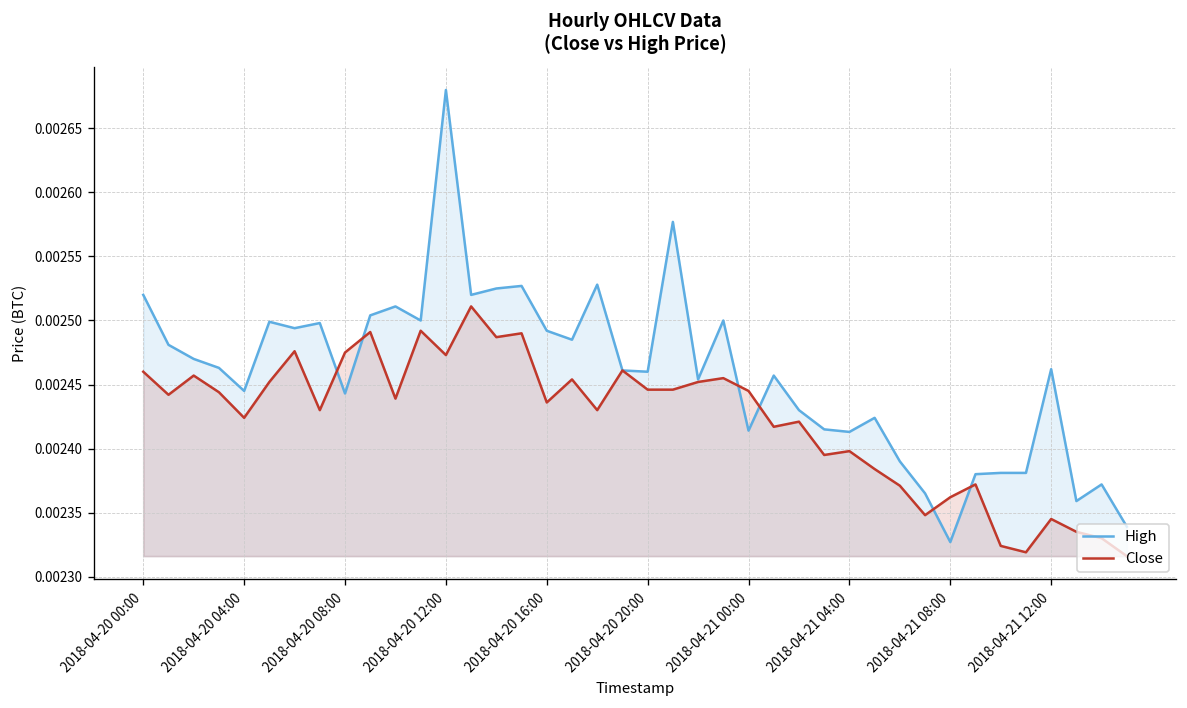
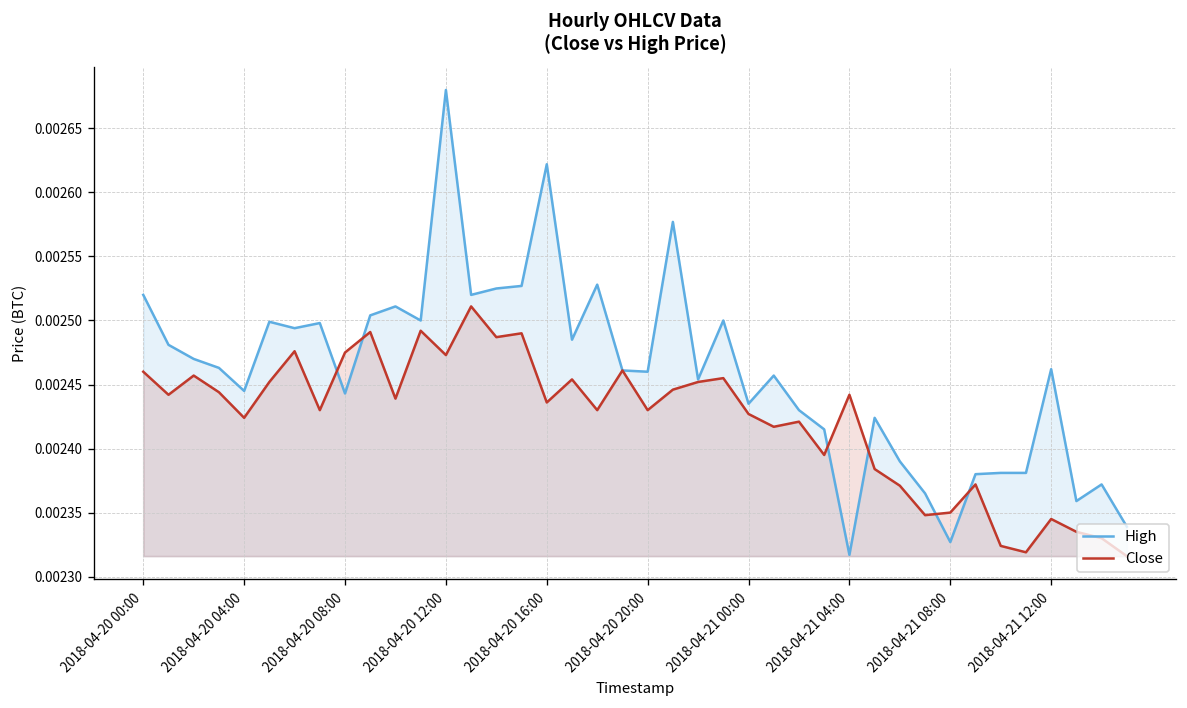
  {
    "High": {
      "2018-04-20 00:00": 0.002520,
      "2018-04-20 04:00": 0.002445,
      "2018-04-20 08:00": 0.002443,
      "2018-04-20 12:00": 0.002680,
-     "2018-04-20 16:00": 0.002492,
+     "2018-04-20 16:00": 0.002622,
      "2018-04-20 20:00": 0.002460,
-     "2018-04-21 00:00": 0.002414,
-     "2018-04-21 04:00": 0.002413,
+     "2018-04-21 00:00": 0.002435,
+     "2018-04-21 04:00": 0.002317,
      "2018-04-21 08:00": 0.002327,
      "2018-04-21 12:00": 0.002462
    },
    "Close": {
      "2018-04-20 00:00": 0.002460,
      "2018-04-20 04:00": 0.002424,
      "2018-04-20 08:00": 0.002475,
      "2018-04-20 12:00": 0.002473,
      "2018-04-20 16:00": 0.002436,
-     "2018-04-20 20:00": 0.002446,
-     "2018-04-21 00:00": 0.002445,
-     "2018-04-21 04:00": 0.002398,
-     "2018-04-21 08:00": 0.002362,
+     "2018-04-20 20:00": 0.002430,
+     "2018-04-21 00:00": 0.002427,
+     "2018-04-21 04:00": 0.002442,
+     "2018-04-21 08:00": 0.002350,
      "2018-04-21 12:00": 0.002345
    }
  }
